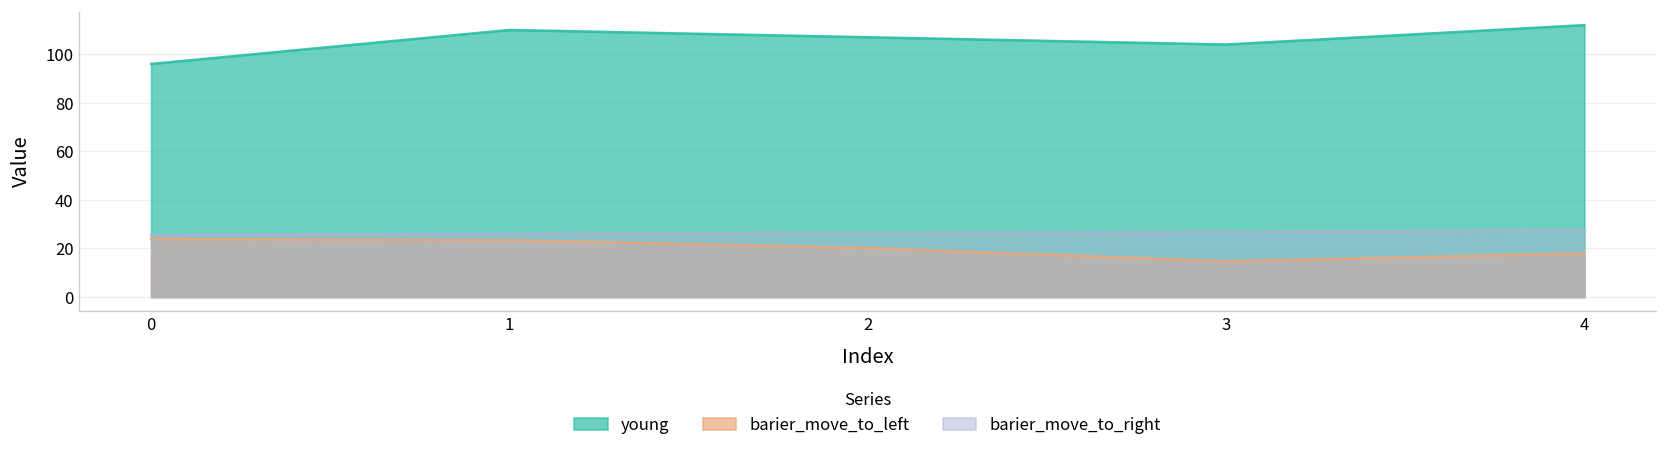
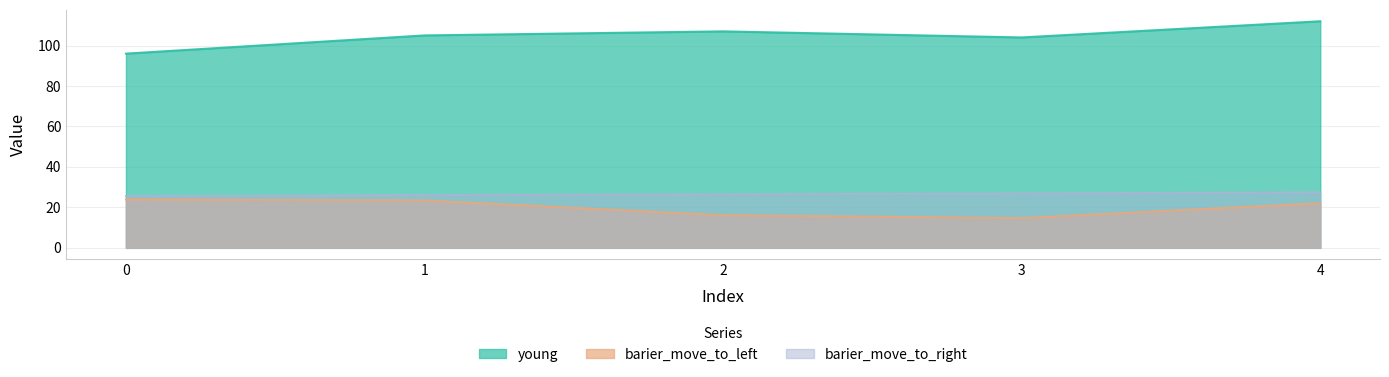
  {
    "young": {
      "0": 96,
-     "1": 110,
+     "1": 105,
      "2": 107,
      "3": 104,
      "4": 112
    },
    "barier_move_to_left": {
      "0": 24,
      "1": 23,
-     "2": 20,
+     "2": 16,
      "3": 15,
-     "4": 18
+     "4": 22
    },
    "barier_move_to_right": {
      "0": 26,
      "1": 26,
      "2": 26,
      "3": 27,
      "4": 27
    }
  }
